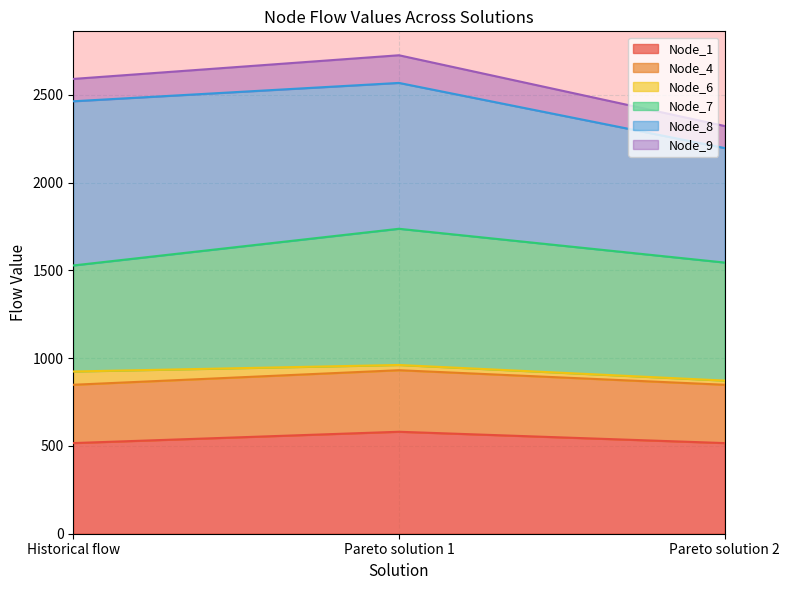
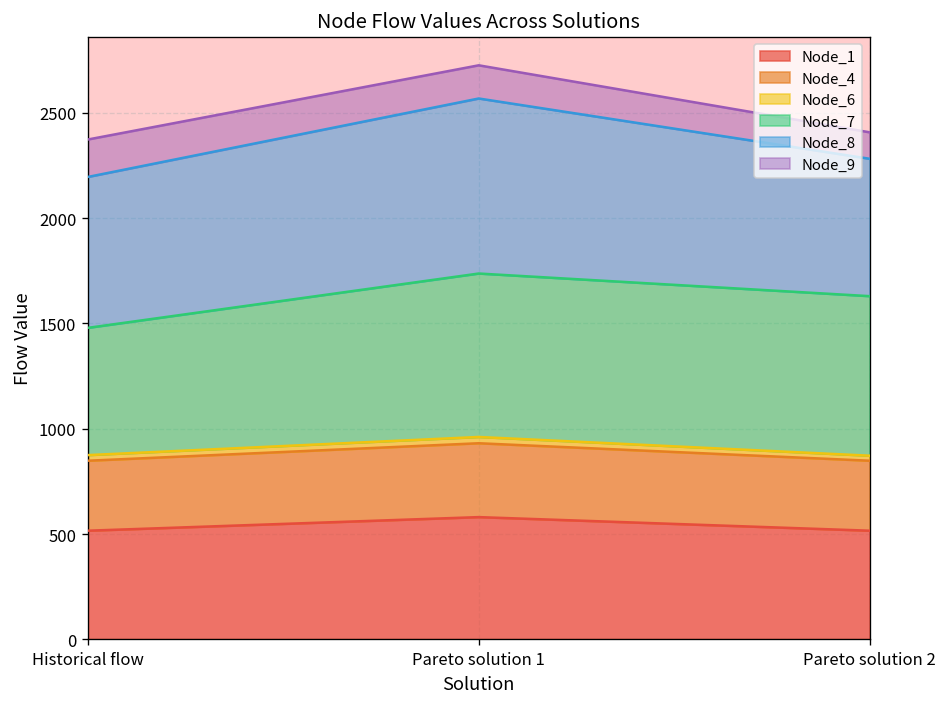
  {
    "Node_6": {
-     "Historical flow": 80,
+     "Historical flow": 30,
      "Pareto solution 1": 30,
      "Pareto solution 2": 20
    },
    "Node_7": {
      "Historical flow": 600,
      "Pareto solution 1": 780,
-     "Pareto solution 2": 670
+     "Pareto solution 2": 760
    },
    "Node_8": {
-     "Historical flow": 940,
+     "Historical flow": 720,
      "Pareto solution 1": 830,
      "Pareto solution 2": 650
    },
    "Node_9": {
-     "Historical flow": 130,
+     "Historical flow": 180,
      "Pareto solution 1": 160,
      "Pareto solution 2": 130
    }
  }
